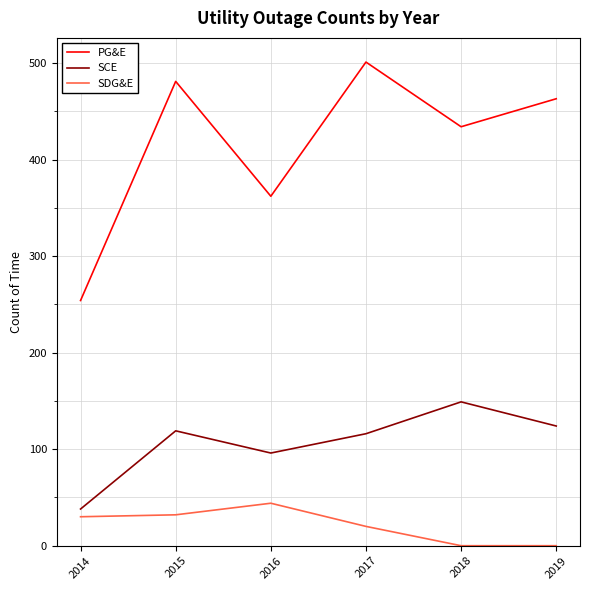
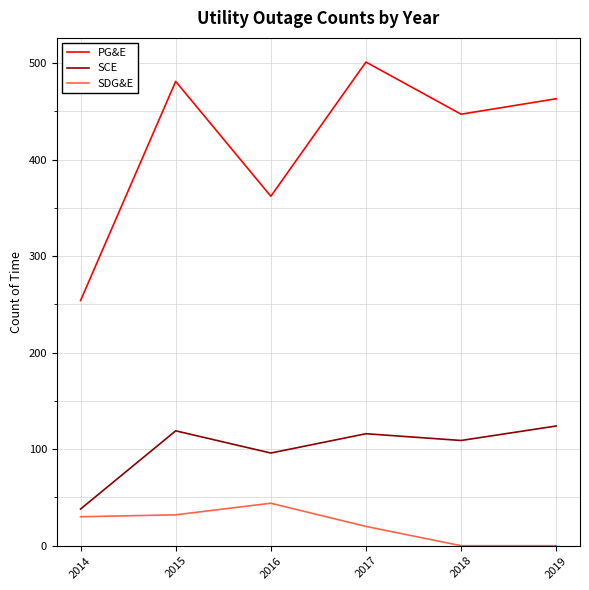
  {
    "PG&E": {
      "2014": 250,
      "2015": 480,
      "2016": 360,
      "2017": 500,
-     "2018": 430,
+     "2018": 450,
      "2019": 460
    },
    "SCE": {
      "2014": 40,
      "2015": 120,
      "2016": 100,
      "2017": 120,
-     "2018": 150,
+     "2018": 110,
      "2019": 120
    },
    "SDG&E": {
      "2014": 30,
      "2015": 30,
      "2016": 40,
      "2017": 20,
      "2018": 0,
      "2019": 0
    }
  }
